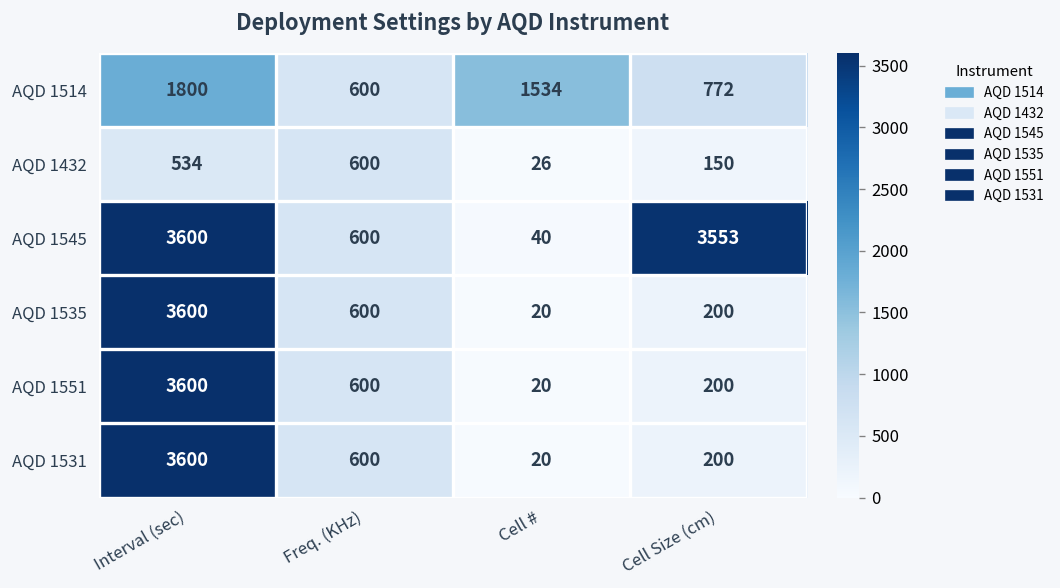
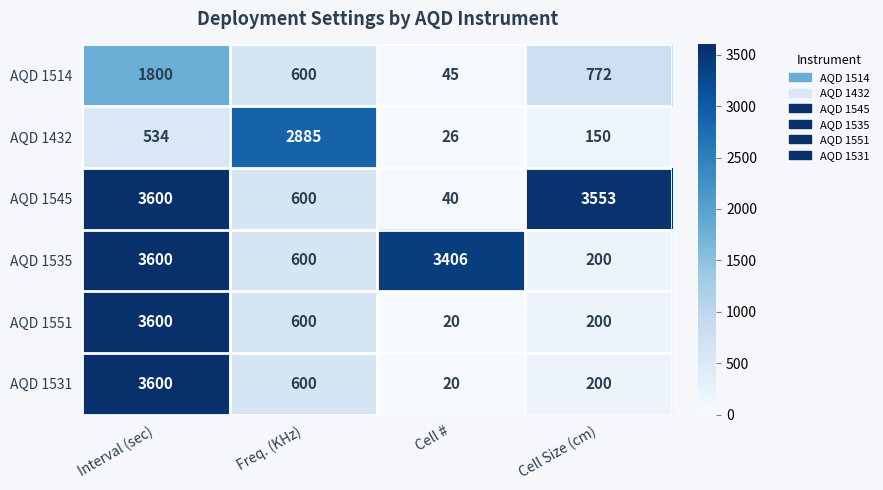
  {
    "AQD 1514": {
      "Interval (sec)": 1800,
      "Freq. (KHz)": 600,
-     "Cell #": 1534,
+     "Cell #": 45,
      "Cell Size (cm)": 772
    },
    "AQD 1432": {
      "Interval (sec)": 534,
-     "Freq. (KHz)": 600,
+     "Freq. (KHz)": 2885,
      "Cell #": 26,
      "Cell Size (cm)": 150
    },
    "AQD 1545": {
      "Interval (sec)": 3600,
      "Freq. (KHz)": 600,
      "Cell #": 40,
      "Cell Size (cm)": 3553
    },
    "AQD 1535": {
      "Interval (sec)": 3600,
      "Freq. (KHz)": 600,
-     "Cell #": 20,
+     "Cell #": 3406,
      "Cell Size (cm)": 200
    },
    "AQD 1551": {
      "Interval (sec)": 3600,
      "Freq. (KHz)": 600,
      "Cell #": 20,
      "Cell Size (cm)": 200
    },
    "AQD 1531": {
      "Interval (sec)": 3600,
      "Freq. (KHz)": 600,
      "Cell #": 20,
      "Cell Size (cm)": 200
    }
  }
